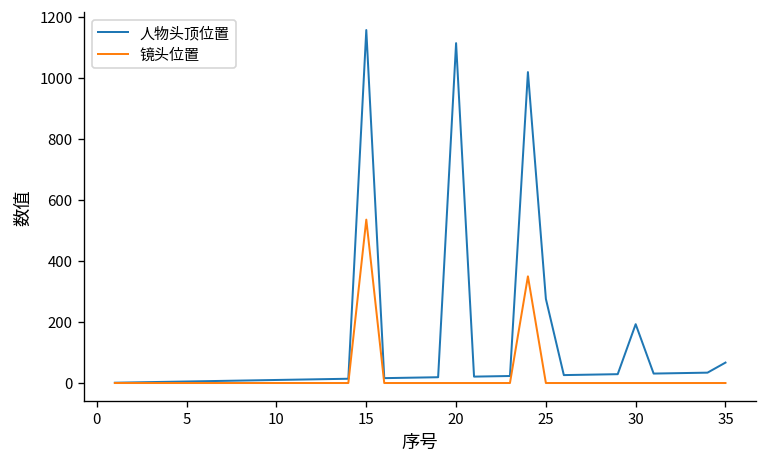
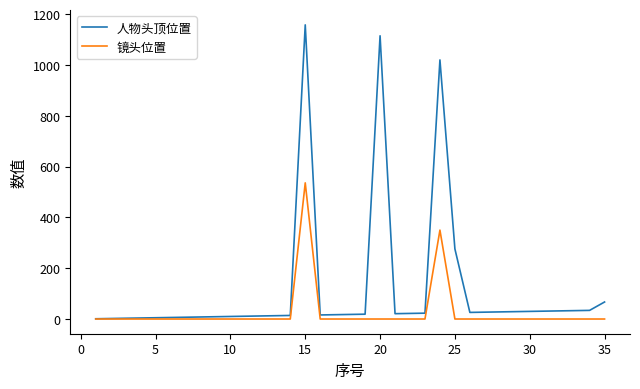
  {
    "人物头顶位置": {
      "15": 1160,
      "20": 1120,
      "25": 280,
-     "30": 190,
+     "30": 30,
      "35": 70
    },
    "镜头位置": {
      "15": 540,
      "20": 0,
      "25": 0,
      "30": 0,
      "35": 0
    }
  }
